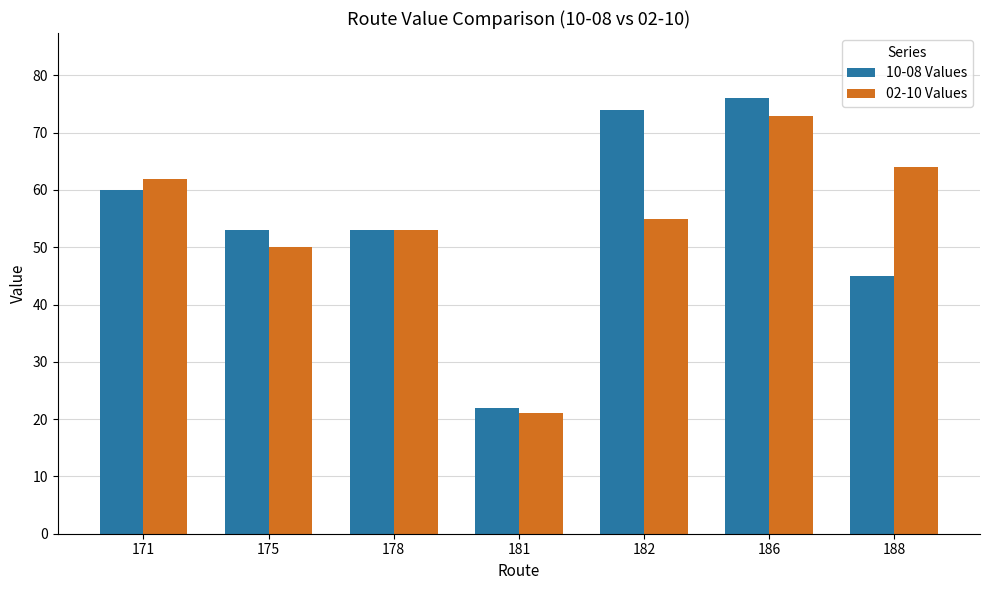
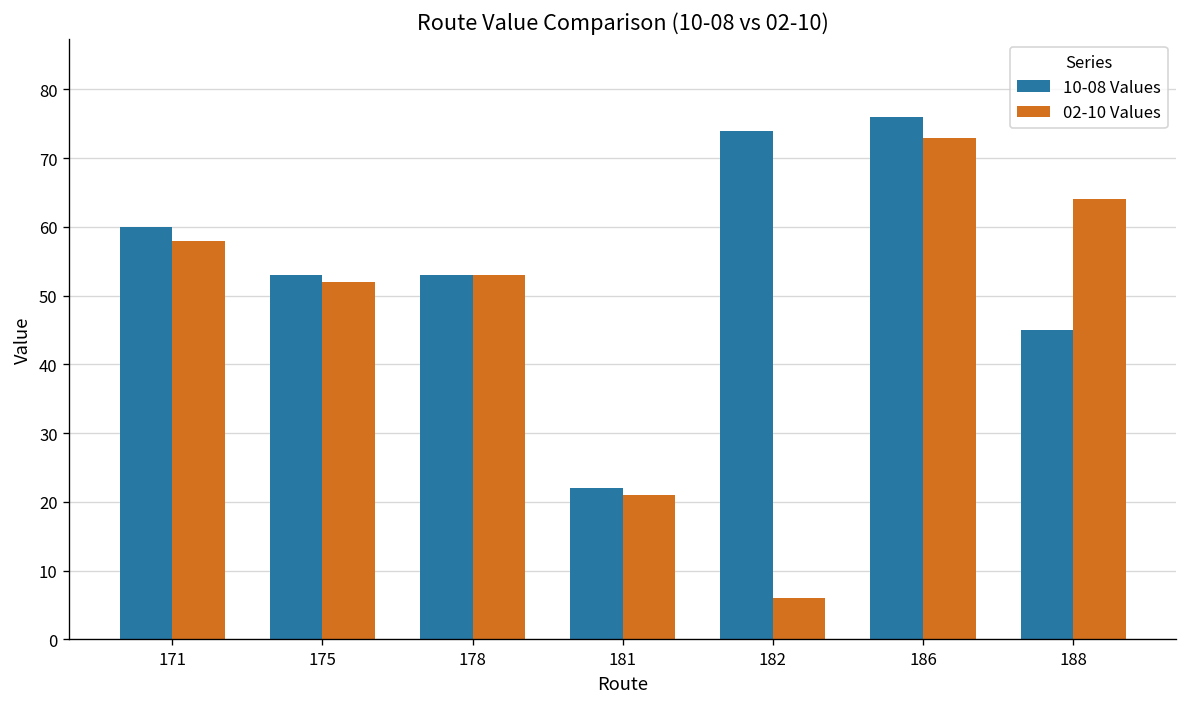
  {
    "10-08 Values": {
      "171": 60,
      "175": 53,
      "178": 53,
      "181": 22,
      "182": 74,
      "186": 76,
      "188": 45
    },
    "02-10 Values": {
-     "171": 62,
-     "175": 50,
+     "171": 58,
+     "175": 52,
      "178": 53,
      "181": 21,
-     "182": 55,
+     "182": 6,
      "186": 73,
      "188": 64
    }
  }
